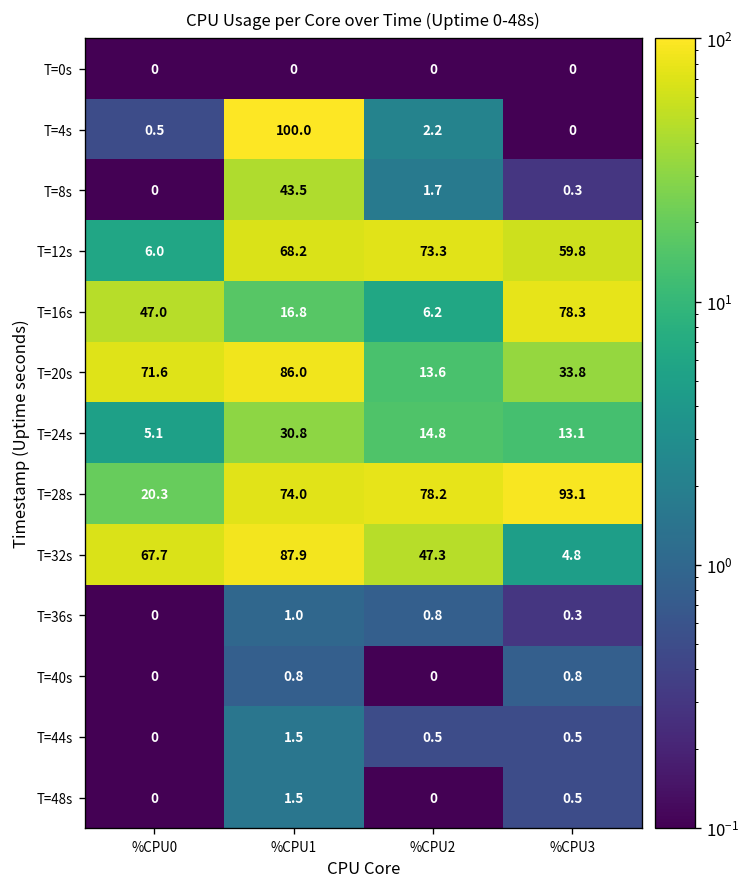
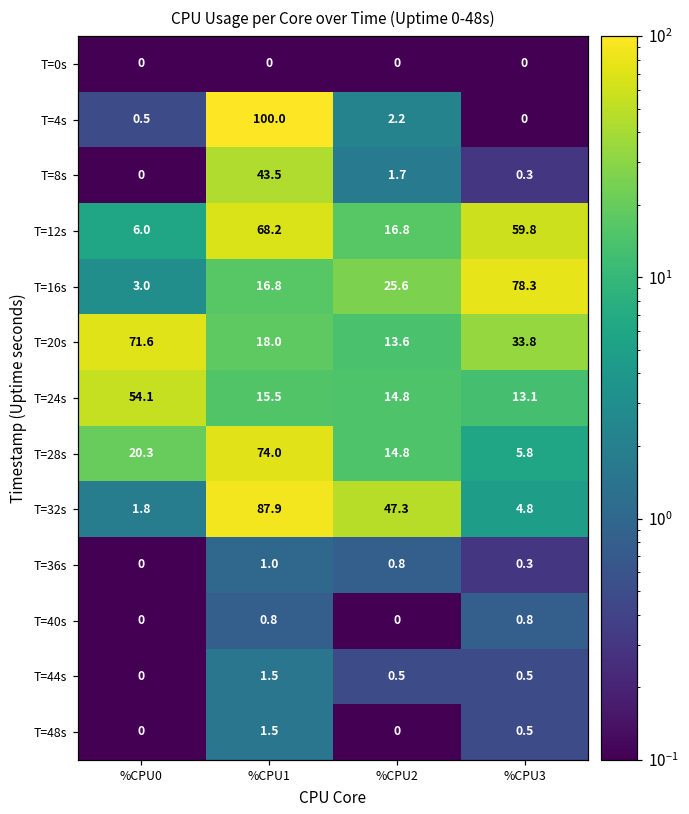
  {
    "T=0s": {
      "%CPU0": 0,
      "%CPU1": 0,
      "%CPU2": 0,
      "%CPU3": 0
    },
    "T=4s": {
      "%CPU0": 0.5,
      "%CPU1": 100.0,
      "%CPU2": 2.2,
      "%CPU3": 0
    },
    "T=8s": {
      "%CPU0": 0,
      "%CPU1": 43.5,
      "%CPU2": 1.7,
      "%CPU3": 0.3
    },
    "T=12s": {
      "%CPU0": 6.0,
      "%CPU1": 68.2,
-     "%CPU2": 73.3,
+     "%CPU2": 16.8,
      "%CPU3": 59.8
    },
    "T=16s": {
-     "%CPU0": 47.0,
+     "%CPU0": 3.0,
      "%CPU1": 16.8,
-     "%CPU2": 6.2,
+     "%CPU2": 25.6,
      "%CPU3": 78.3
    },
    "T=20s": {
      "%CPU0": 71.6,
-     "%CPU1": 86.0,
+     "%CPU1": 18.0,
      "%CPU2": 13.6,
      "%CPU3": 33.8
    },
    "T=24s": {
-     "%CPU0": 5.1,
-     "%CPU1": 30.8,
+     "%CPU0": 54.1,
+     "%CPU1": 15.5,
      "%CPU2": 14.8,
      "%CPU3": 13.1
    },
    "T=28s": {
      "%CPU0": 20.3,
      "%CPU1": 74.0,
-     "%CPU2": 78.2,
-     "%CPU3": 93.1
+     "%CPU2": 14.8,
+     "%CPU3": 5.8
    },
    "T=32s": {
-     "%CPU0": 67.7,
+     "%CPU0": 1.8,
      "%CPU1": 87.9,
      "%CPU2": 47.3,
      "%CPU3": 4.8
    },
    "T=36s": {
      "%CPU0": 0,
      "%CPU1": 1.0,
      "%CPU2": 0.8,
      "%CPU3": 0.3
    },
    "T=40s": {
      "%CPU0": 0,
      "%CPU1": 0.8,
      "%CPU2": 0,
      "%CPU3": 0.8
    },
    "T=44s": {
      "%CPU0": 0,
      "%CPU1": 1.5,
      "%CPU2": 0.5,
      "%CPU3": 0.5
    },
    "T=48s": {
      "%CPU0": 0,
      "%CPU1": 1.5,
      "%CPU2": 0,
      "%CPU3": 0.5
    }
  }
